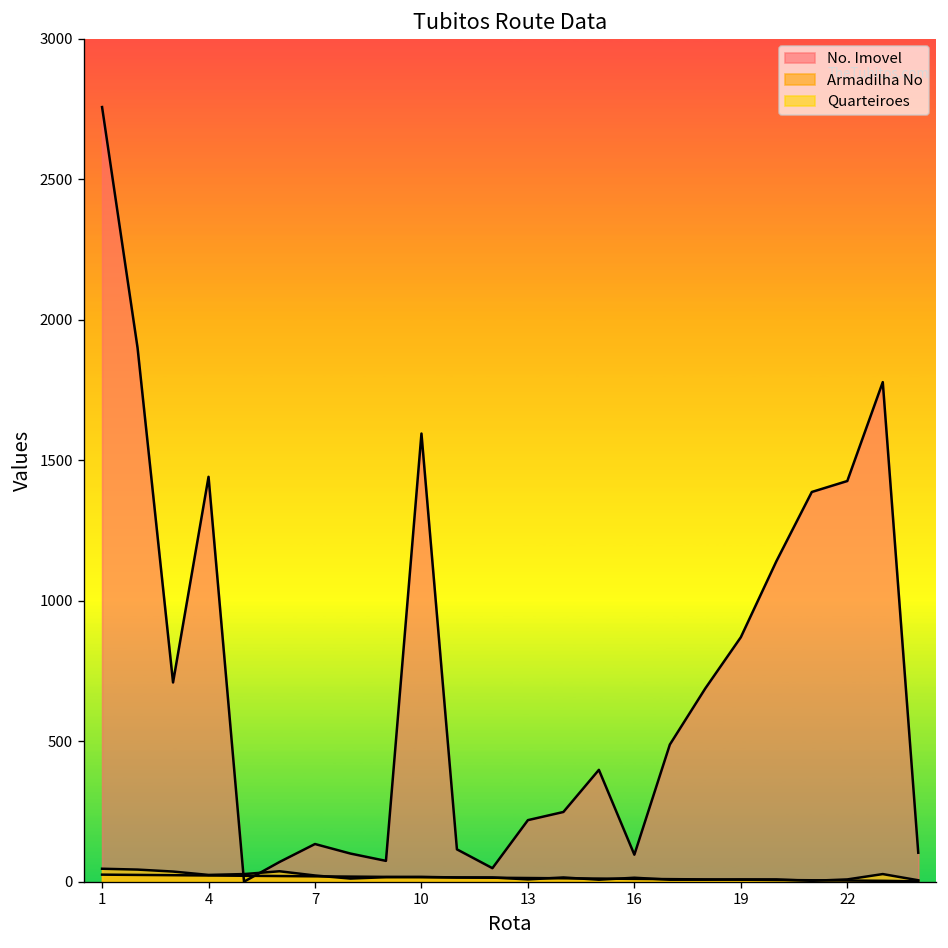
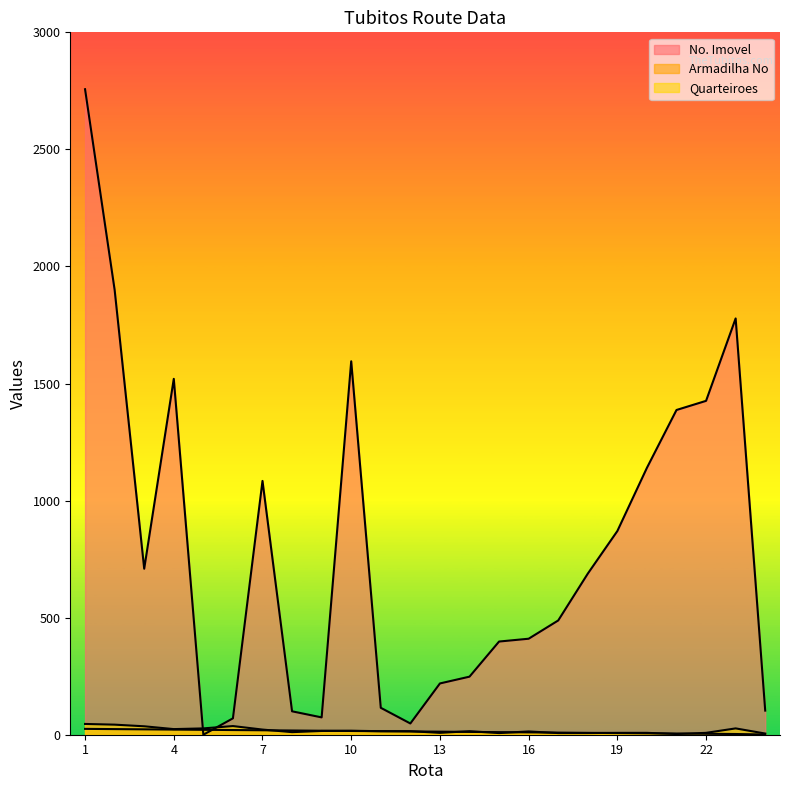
  {
    "No. Imovel": {
      "1": 2760,
-     "4": 1440,
-     "7": 130,
+     "4": 1520,
+     "7": 1080,
      "10": 1600,
      "13": 220,
-     "16": 100,
+     "16": 410,
      "19": 870,
      "22": 1430
    }
  }
